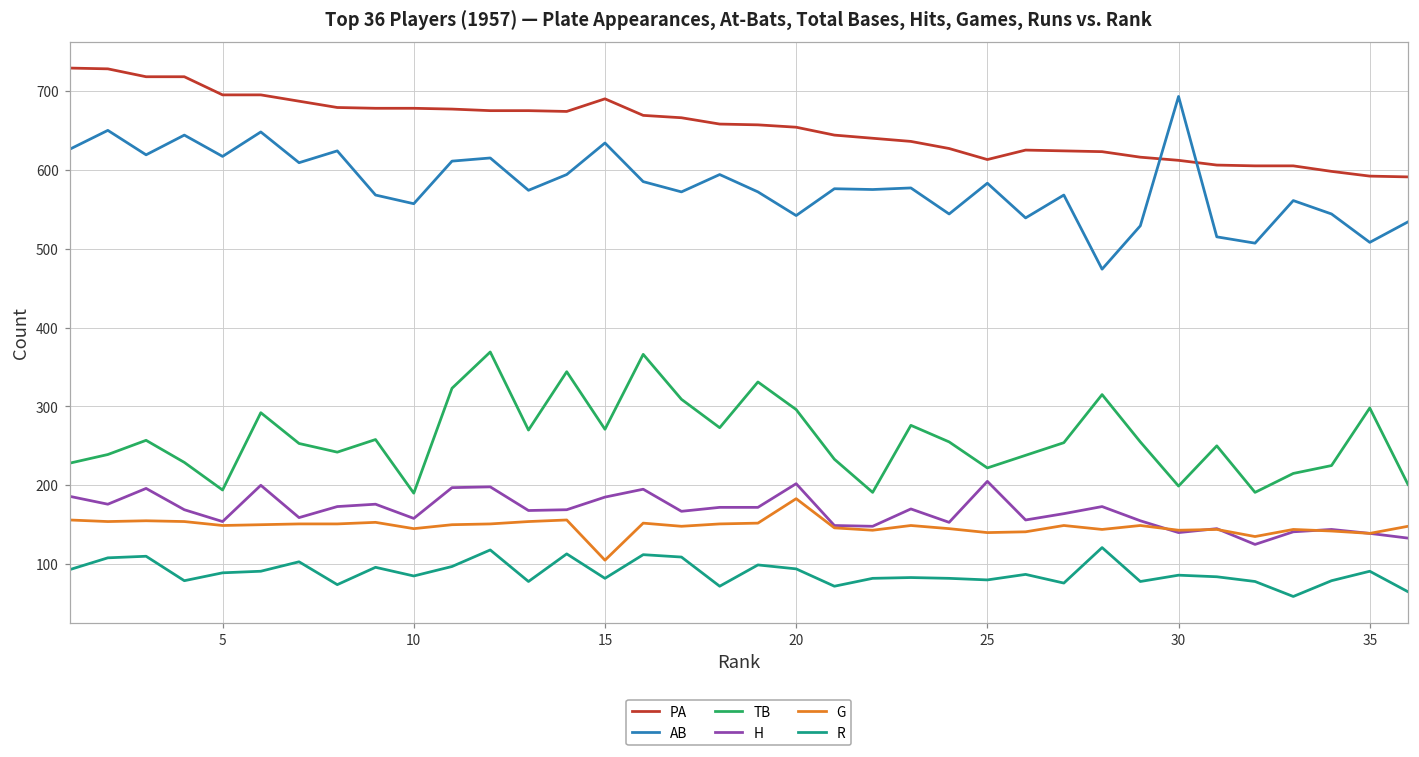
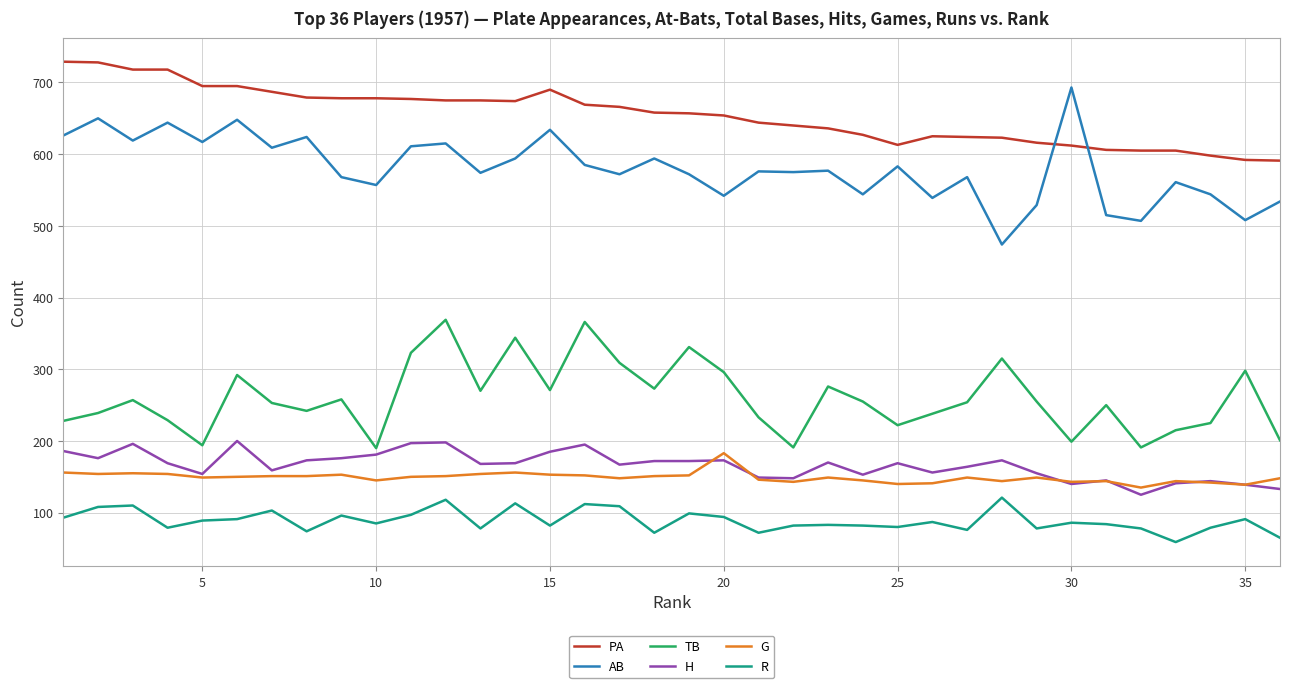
  {
    "PA": {
      "5": 700,
      "10": 680,
      "15": 690,
      "20": 650,
      "25": 610,
      "30": 610,
      "35": 590
    },
    "AB": {
      "5": 620,
      "10": 560,
      "15": 630,
      "20": 540,
      "25": 580,
      "30": 690,
      "35": 510
    },
    "H": {
      "5": 150,
-     "10": 160,
+     "10": 180,
      "15": 190,
-     "20": 200,
-     "25": 210
+     "20": 170,
+     "25": 170
    },
    "G": {
      "5": 150,
      "10": 150,
-     "15": 110,
+     "15": 150,
      "20": 180,
      "25": 140
    }
  }
